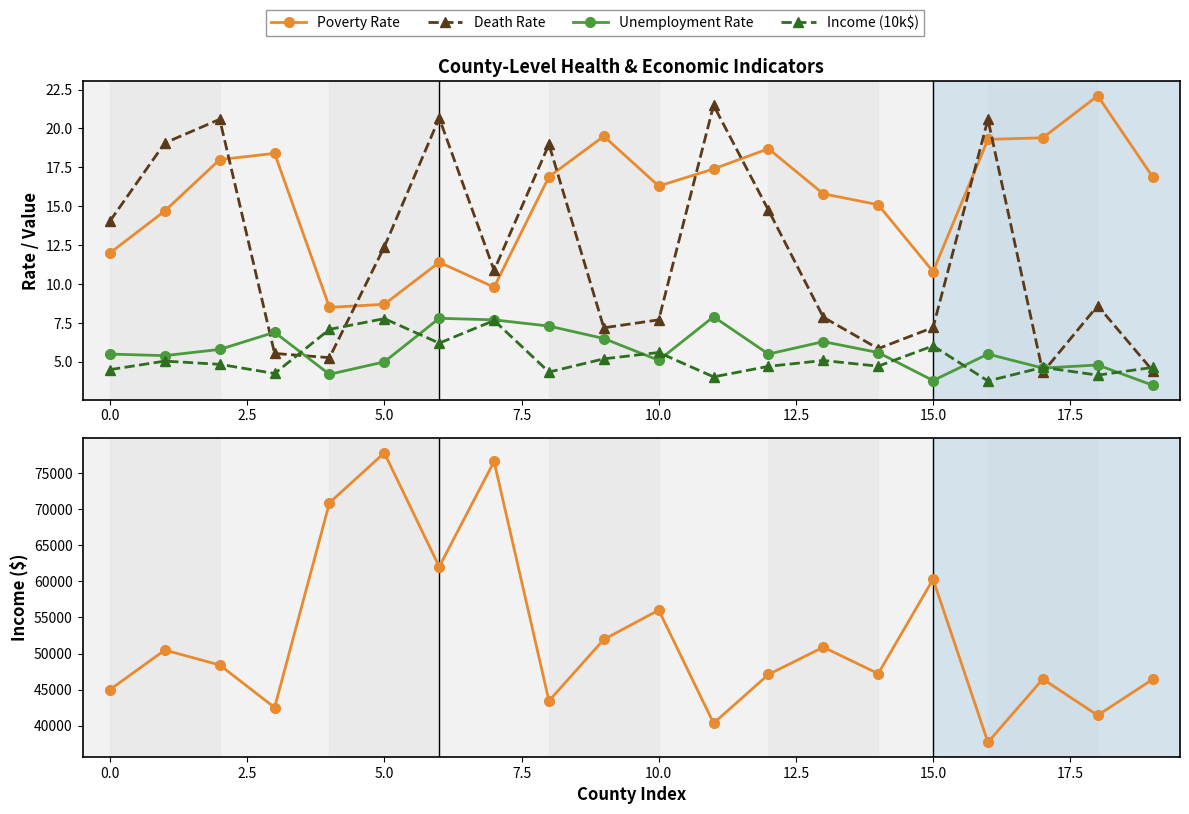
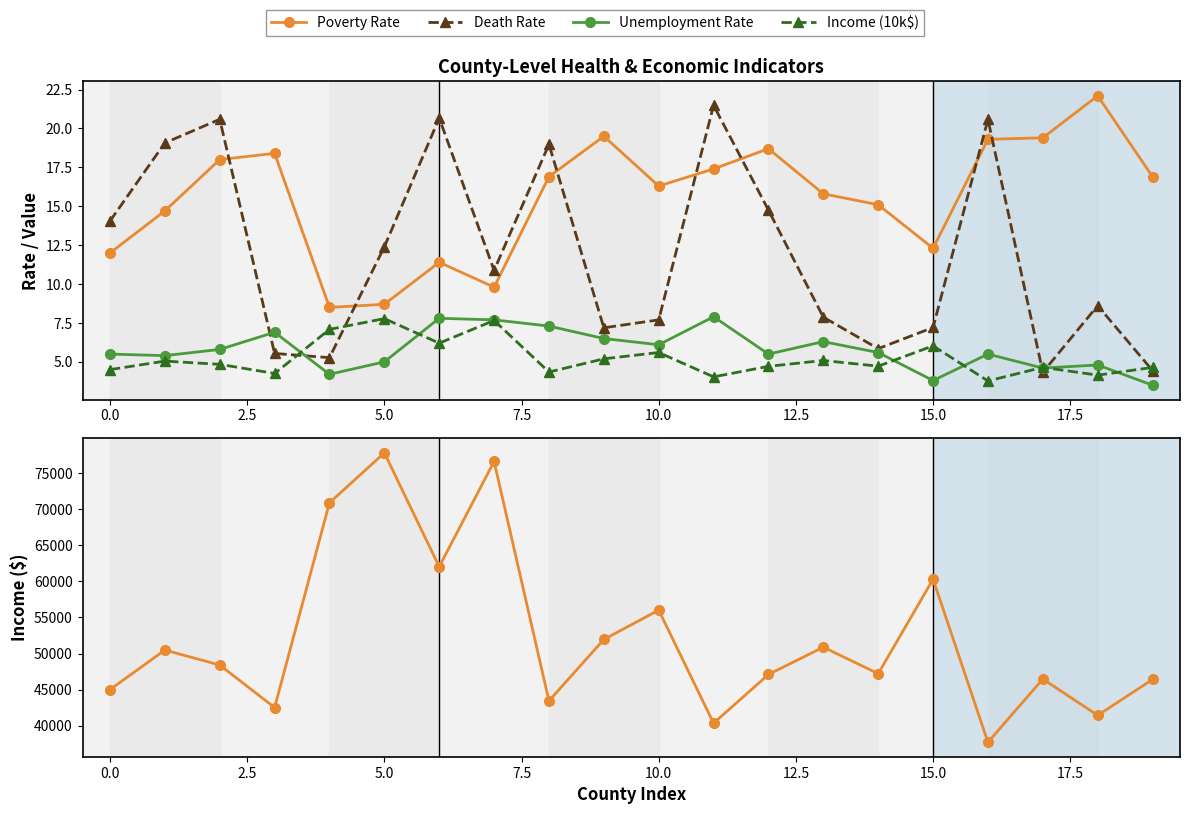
  {
    "County-Level Health & Economic Indicators": {
      "Poverty Rate": {
        "0.0": 12.0,
        "5.0": 8.7,
        "10.0": 16.3,
-       "15.0": 10.8
+       "15.0": 12.3
      },
      "Death Rate": {
        "0.0": 14.1,
        "5.0": 12.4,
        "10.0": 7.7,
        "15.0": 7.2
      },
      "Unemployment Rate": {
        "0.0": 5.5,
        "5.0": 5.0,
-       "10.0": 5.1,
+       "10.0": 6.1,
        "15.0": 3.8
      },
      "Income (10k$)": {
        "0.0": 4.5,
        "5.0": 7.8,
        "10.0": 5.6,
        "15.0": 6.0
      }
    }
  }
